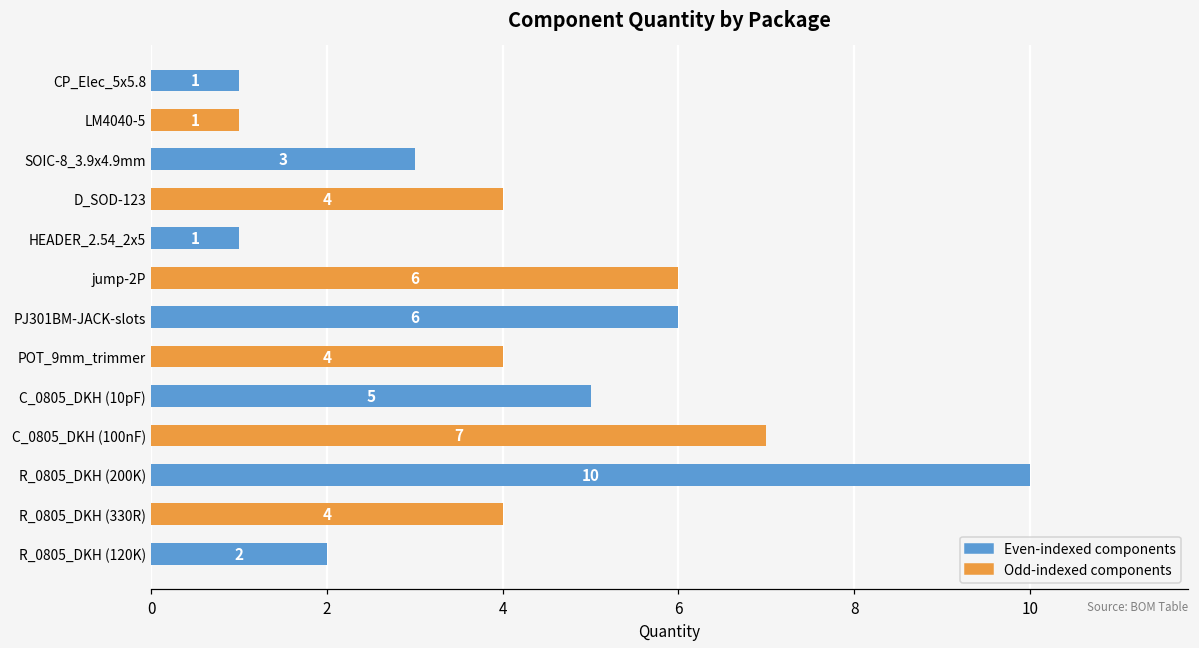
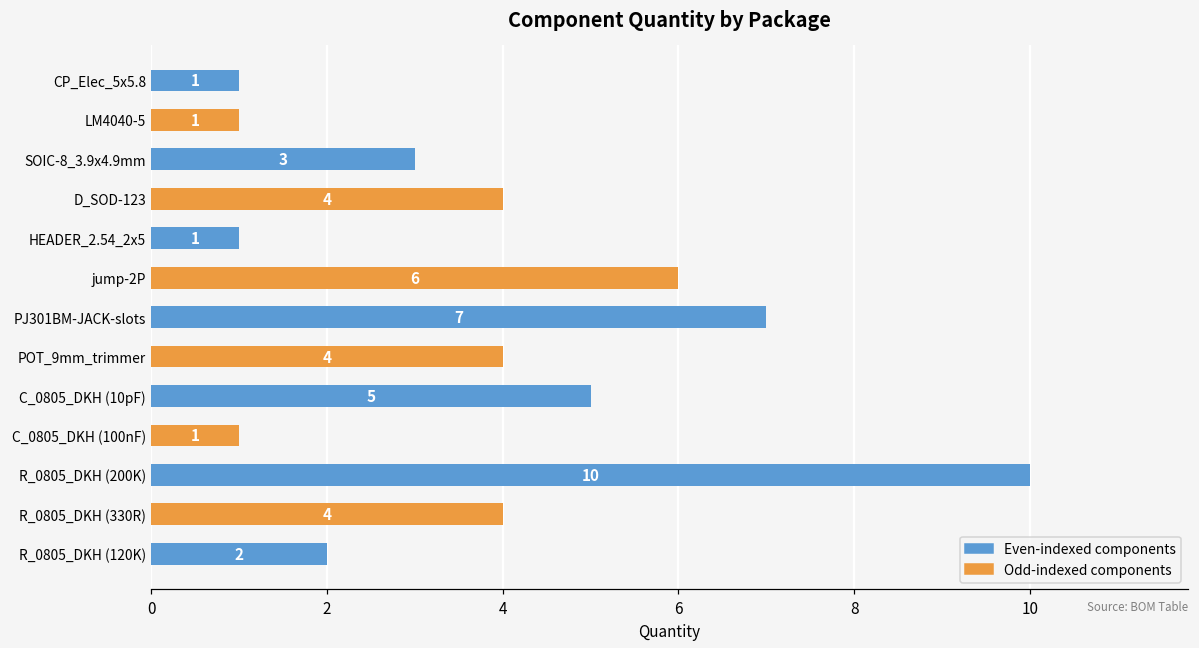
  {
    "CP_Elec_5x5.8": 1,
    "LM4040-5": 1,
    "SOIC-8_3.9x4.9mm": 3,
    "D_SOD-123": 4,
    "HEADER_2.54_2x5": 1,
    "jump-2P": 6,
-   "PJ301BM-JACK-slots": 6,
+   "PJ301BM-JACK-slots": 7,
    "POT_9mm_trimmer": 4,
    "C_0805_DKH (10pF)": 5,
-   "C_0805_DKH (100nF)": 7,
+   "C_0805_DKH (100nF)": 1,
    "R_0805_DKH (200K)": 10,
    "R_0805_DKH (330R)": 4,
    "R_0805_DKH (120K)": 2
  }
